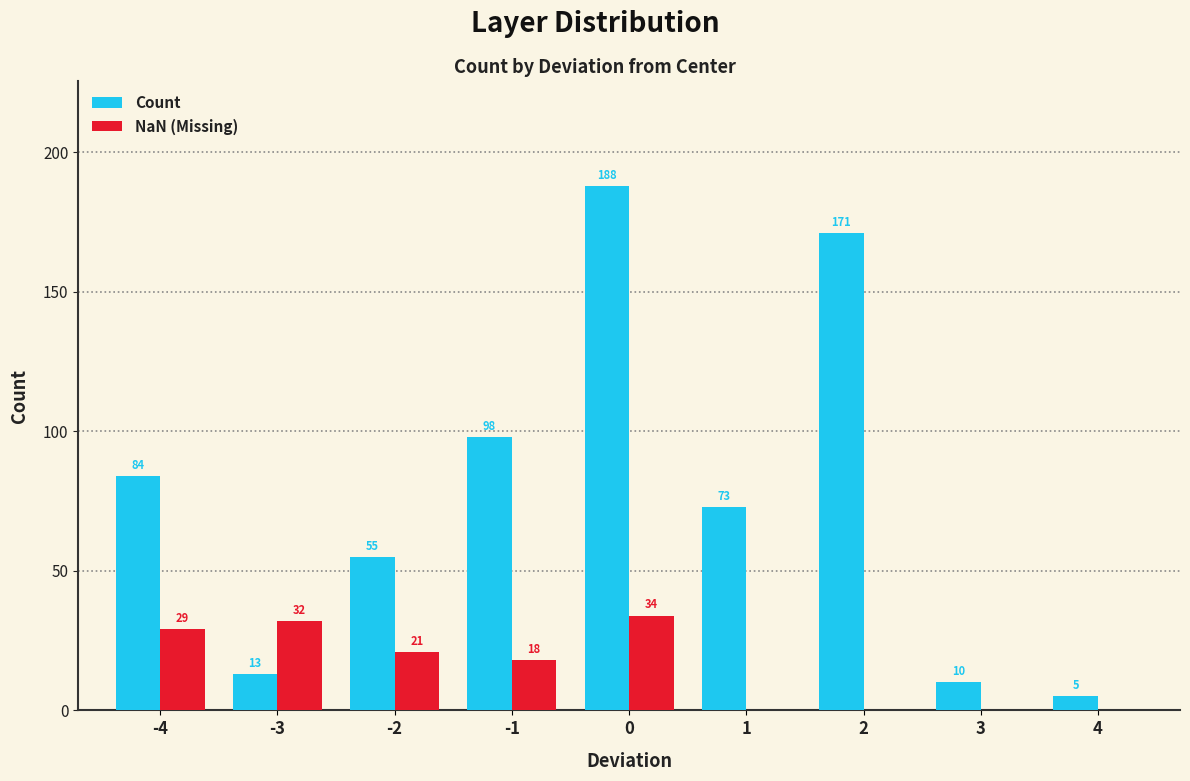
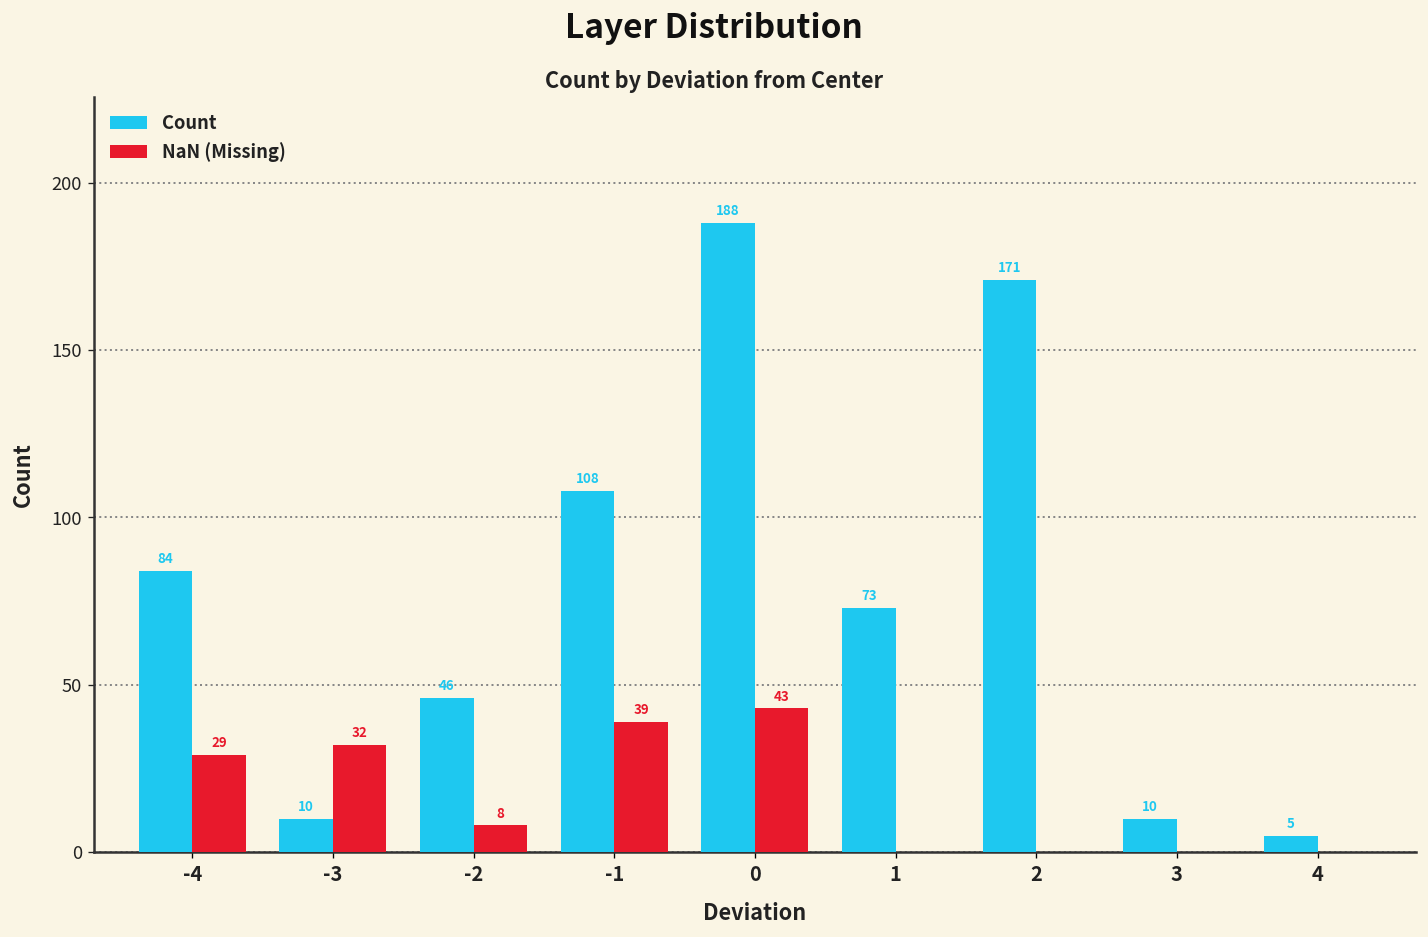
  {
    "Count": {
      "-4": 84,
-     "-3": 13,
-     "-2": 55,
-     "-1": 98,
+     "-3": 10,
+     "-2": 46,
+     "-1": 108,
      "0": 188,
      "1": 73,
      "2": 171,
      "3": 10,
      "4": 5
    },
    "NaN (Missing)": {
      "-4": 29,
      "-3": 32,
-     "-2": 21,
-     "-1": 18,
-     "0": 34
+     "-2": 8,
+     "-1": 39,
+     "0": 43
    }
  }
